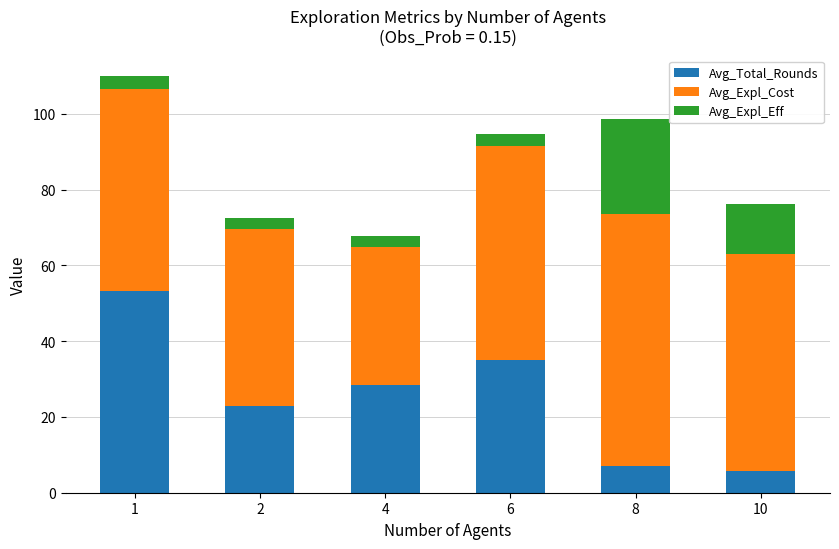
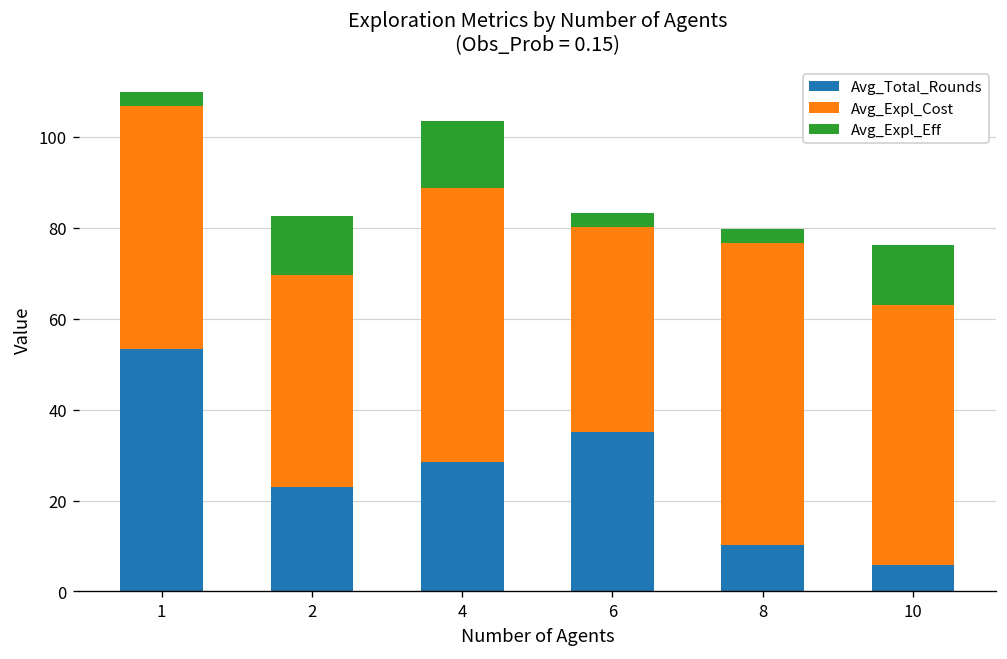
  {
    "Avg_Total_Rounds": {
      "1": 53,
      "2": 23,
      "4": 28,
      "6": 35,
-     "8": 7,
+     "8": 10,
      "10": 6
    },
    "Avg_Expl_Cost": {
      "1": 53,
      "2": 47,
-     "4": 36,
-     "6": 56,
+     "4": 60,
+     "6": 45,
      "8": 66,
      "10": 57
    },
    "Avg_Expl_Eff": {
      "1": 3,
-     "2": 3,
-     "4": 3,
+     "2": 13,
+     "4": 15,
      "6": 3,
-     "8": 25,
+     "8": 3,
      "10": 13
    }
  }
